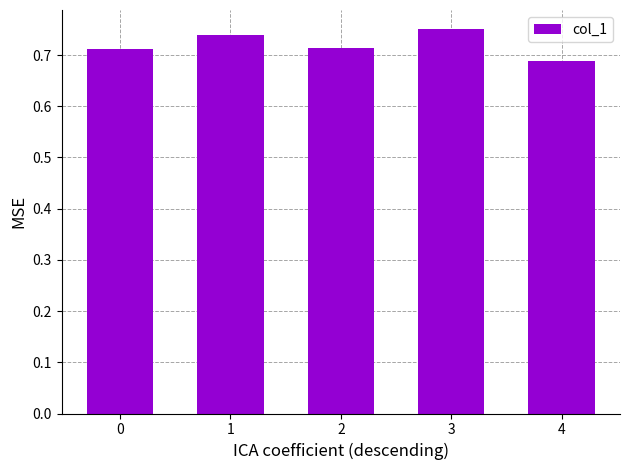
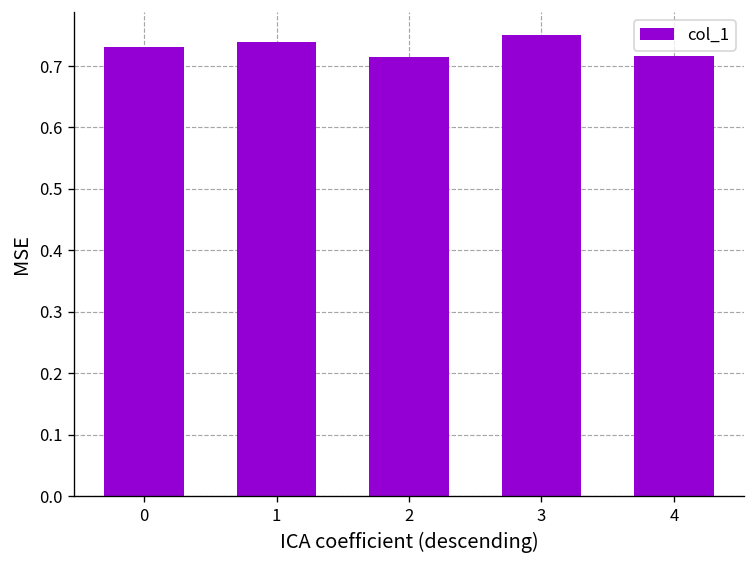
  {
-   "0": 0.71,
+   "0": 0.73,
    "1": 0.74,
    "2": 0.71,
    "3": 0.75,
-   "4": 0.69
+   "4": 0.72
  }
